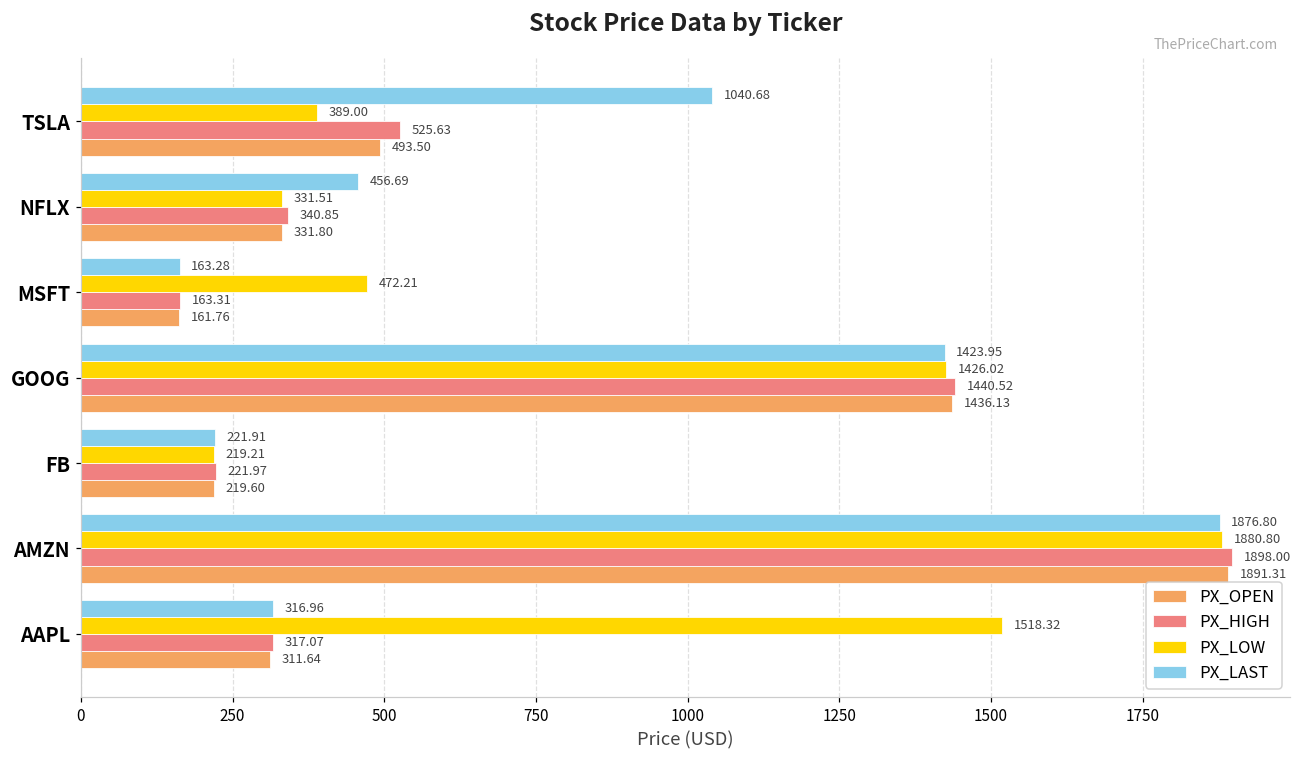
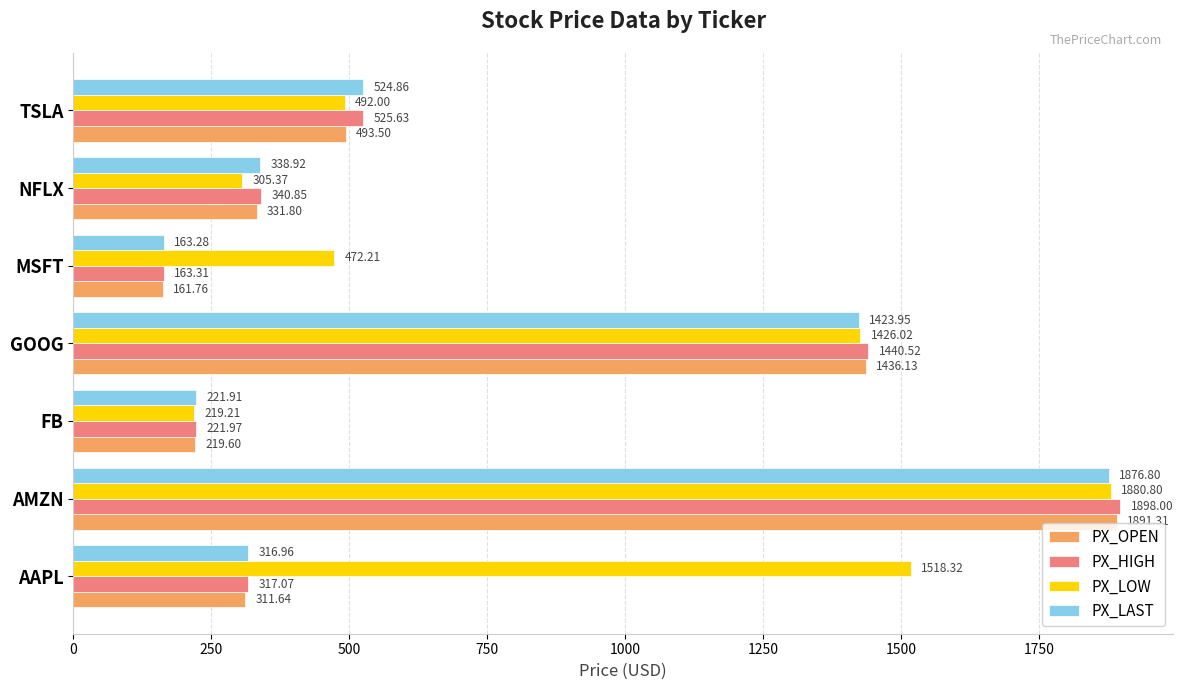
  {
    "PX_LOW": {
-     "TSLA": 389.00,
-     "NFLX": 331.51,
+     "TSLA": 492.00,
+     "NFLX": 305.37,
      "MSFT": 472.21,
      "GOOG": 1426.02,
      "FB": 219.21,
      "AMZN": 1880.80,
      "AAPL": 1518.32
    },
    "PX_LAST": {
-     "TSLA": 1040.68,
-     "NFLX": 456.69,
+     "TSLA": 524.86,
+     "NFLX": 338.92,
      "MSFT": 163.28,
      "GOOG": 1423.95,
      "FB": 221.91,
      "AMZN": 1876.80,
      "AAPL": 316.96
    }
  }
